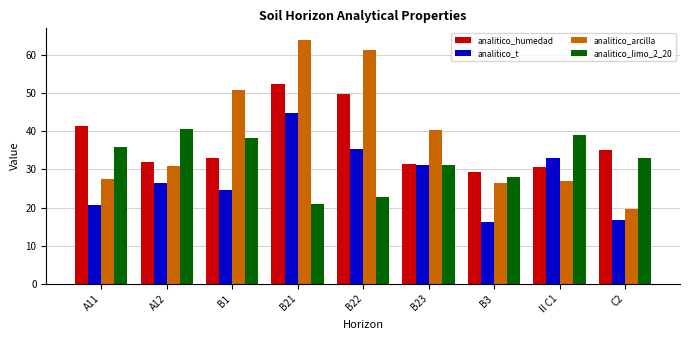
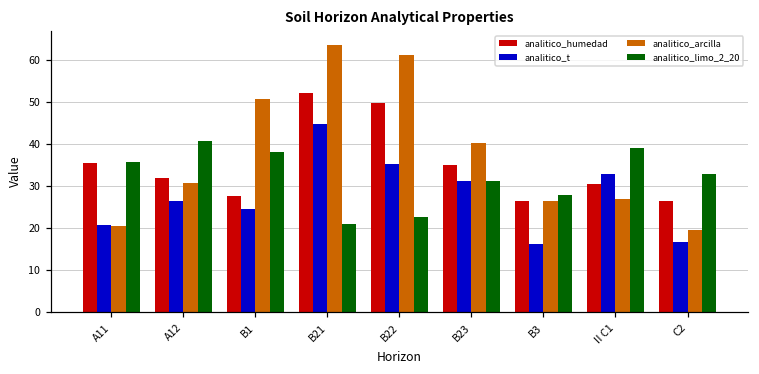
  {
    "analitico_humedad": {
-     "A11": 41,
+     "A11": 36,
      "A12": 32,
-     "B1": 33,
+     "B1": 28,
      "B21": 52,
      "B22": 50,
-     "B23": 32,
-     "B3": 29,
+     "B23": 35,
+     "B3": 26,
      "II C1": 31,
-     "C2": 35
+     "C2": 27
    },
    "analitico_t": {
      "A11": 21,
      "A12": 27,
      "B1": 25,
      "B21": 45,
      "B22": 35,
      "B23": 31,
      "B3": 16,
      "II C1": 33,
      "C2": 17
    },
    "analitico_arcilla": {
-     "A11": 28,
+     "A11": 21,
      "A12": 31,
      "B1": 51,
      "B21": 64,
      "B22": 61,
      "B23": 40,
      "B3": 26,
      "II C1": 27,
      "C2": 20
    },
    "analitico_limo_2_20": {
      "A11": 36,
      "A12": 41,
      "B1": 38,
      "B21": 21,
      "B22": 23,
      "B23": 31,
      "B3": 28,
      "II C1": 39,
      "C2": 33
    }
  }
